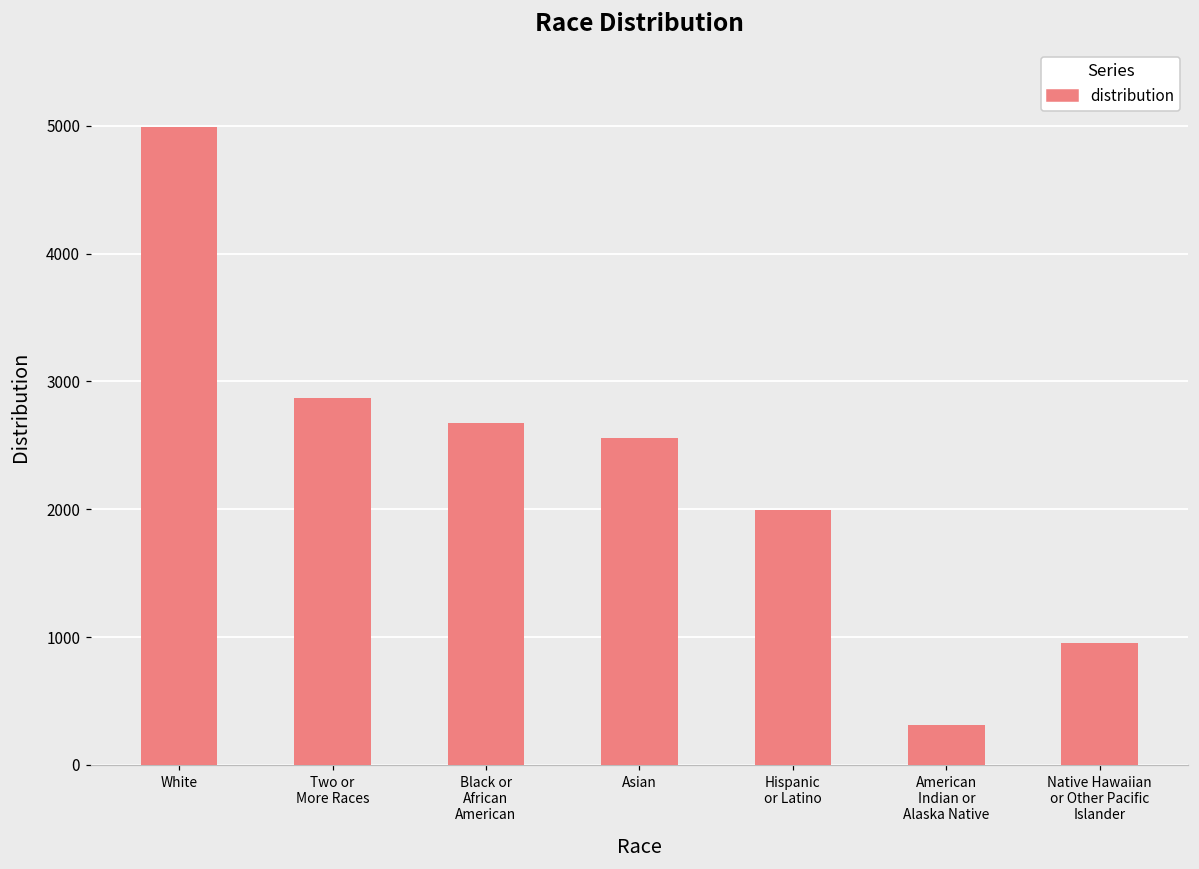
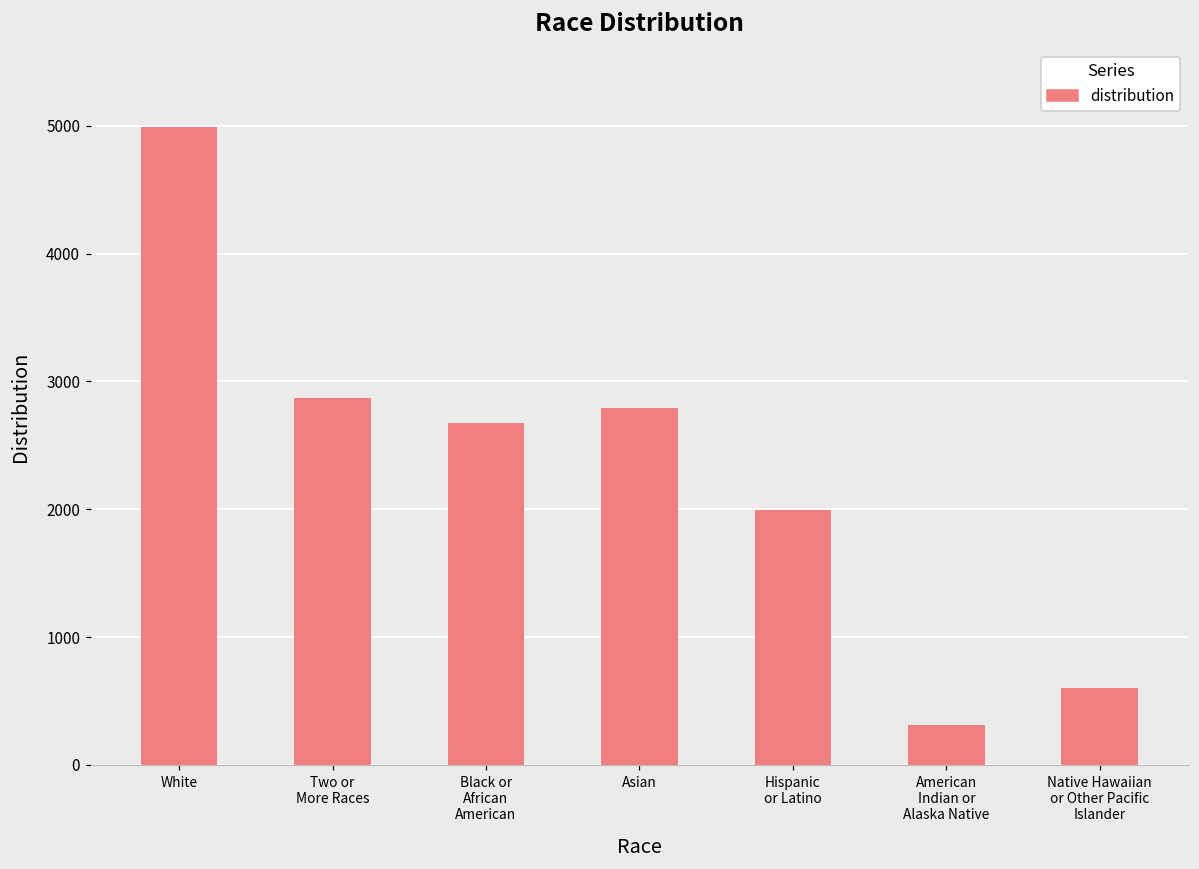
  {
    "White": 4990,
    "Two or More Races": 2870,
    "Black or African American": 2680,
-   "Asian": 2550,
+   "Asian": 2790,
    "Hispanic or Latino": 1990,
    "American Indian or Alaska Native": 320,
-   "Native Hawaiian or Other Pacific Islander": 950
+   "Native Hawaiian or Other Pacific Islander": 600
  }
